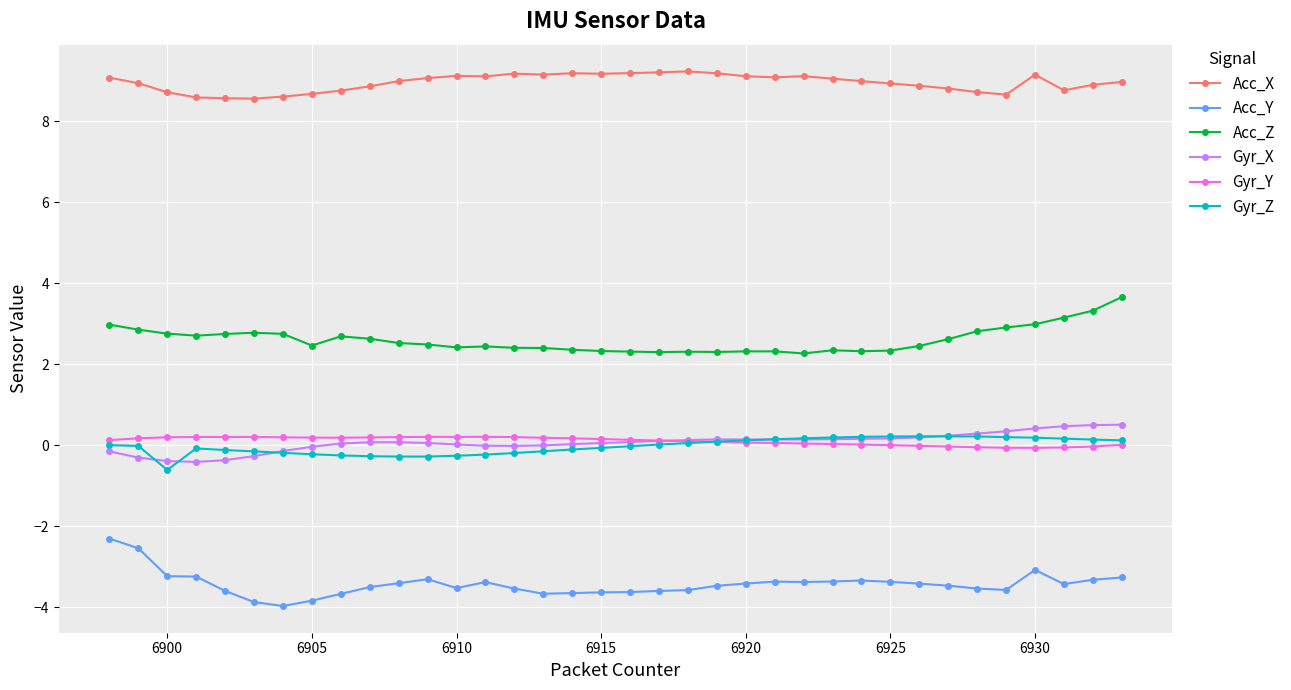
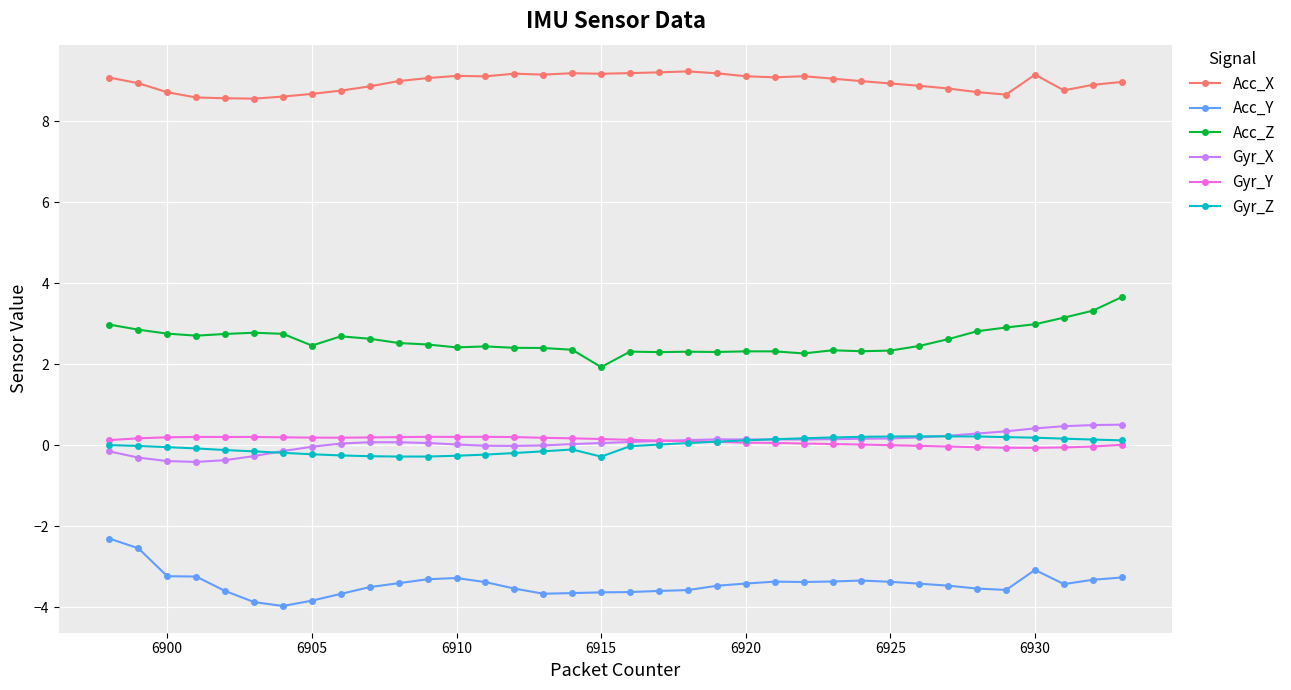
  {
    "Acc_X": {
      "6900": 8.7,
      "6905": 8.7,
      "6910": 9.1,
      "6915": 9.2,
      "6920": 9.1,
      "6925": 8.9,
      "6930": 9.1
    },
    "Acc_Y": {
      "6900": -3.2,
      "6905": -3.8,
-     "6910": -3.5,
+     "6910": -3.3,
      "6915": -3.6,
      "6920": -3.4,
      "6925": -3.4,
      "6930": -3.1
    },
    "Acc_Z": {
      "6900": 2.8,
      "6905": 2.5,
      "6910": 2.4,
-     "6915": 2.3,
+     "6915": 1.9,
      "6920": 2.3,
      "6925": 2.3,
      "6930": 3.0
    },
    "Gyr_Z": {
-     "6900": -0.6,
+     "6900": -0.1,
      "6905": -0.2,
      "6910": -0.3,
-     "6915": -0.1,
+     "6915": -0.3,
      "6930": 0.2
    }
  }
